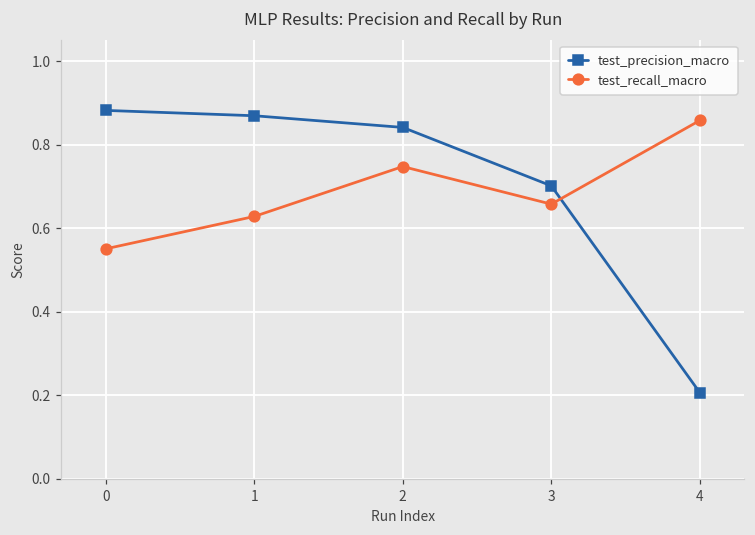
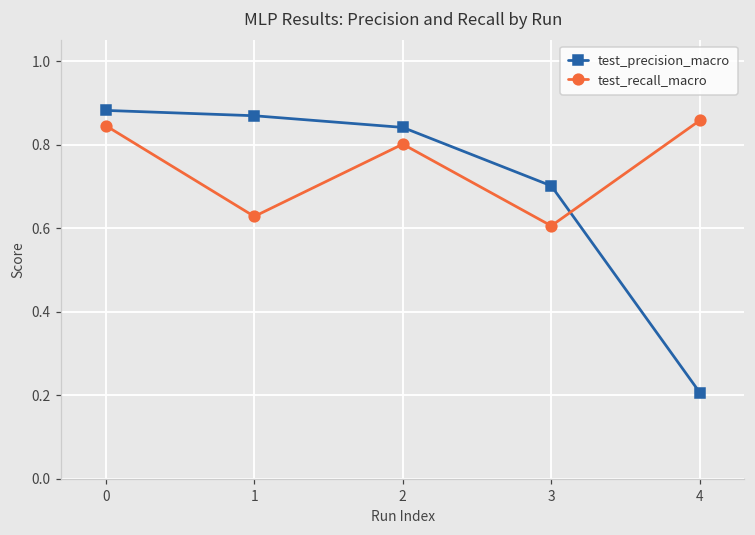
  {
    "test_precision_macro": {
      "0": 0.88,
      "1": 0.87,
      "2": 0.84,
      "3": 0.70,
      "4": 0.21
    },
    "test_recall_macro": {
-     "0": 0.55,
+     "0": 0.85,
      "1": 0.63,
-     "2": 0.75,
-     "3": 0.66,
+     "2": 0.80,
+     "3": 0.61,
      "4": 0.86
    }
  }
